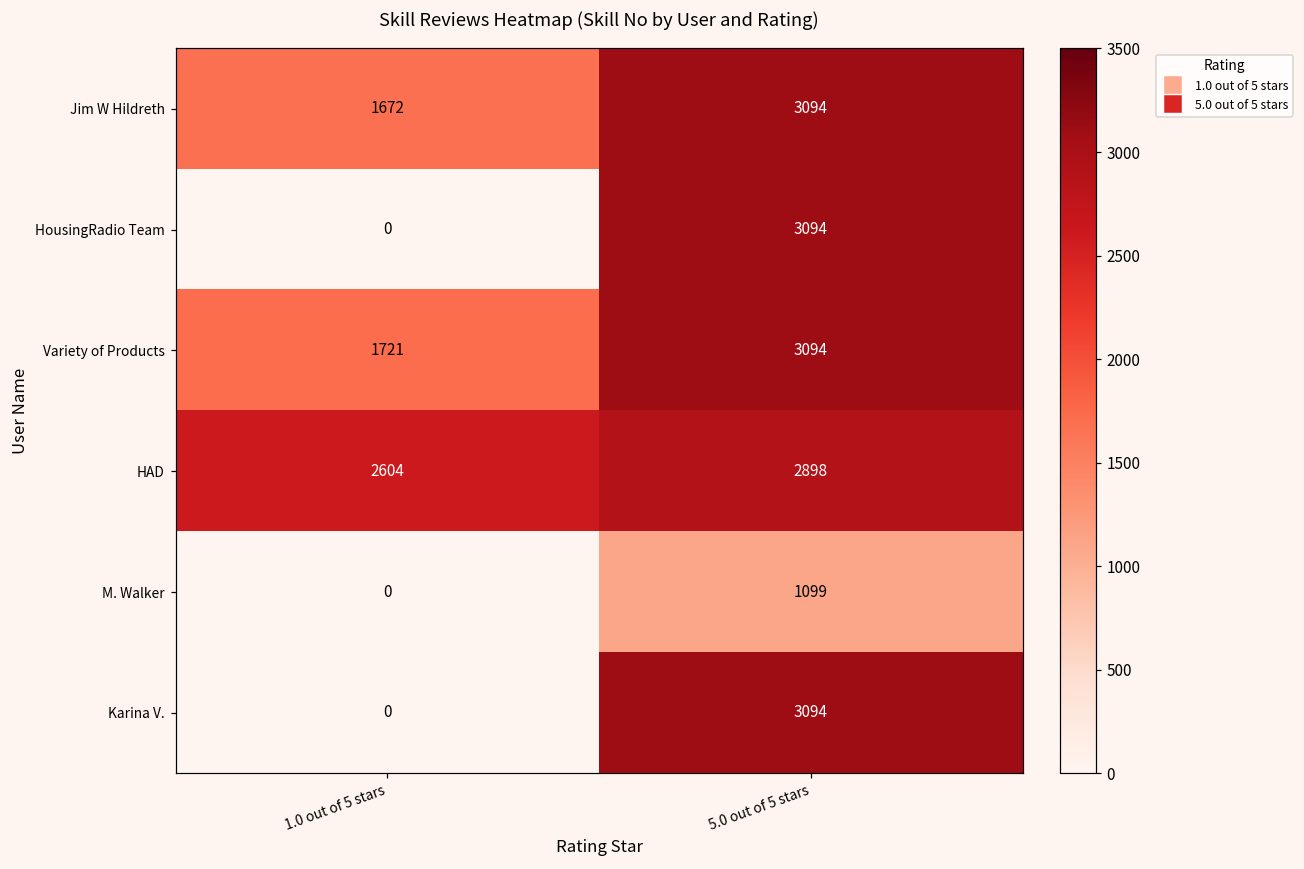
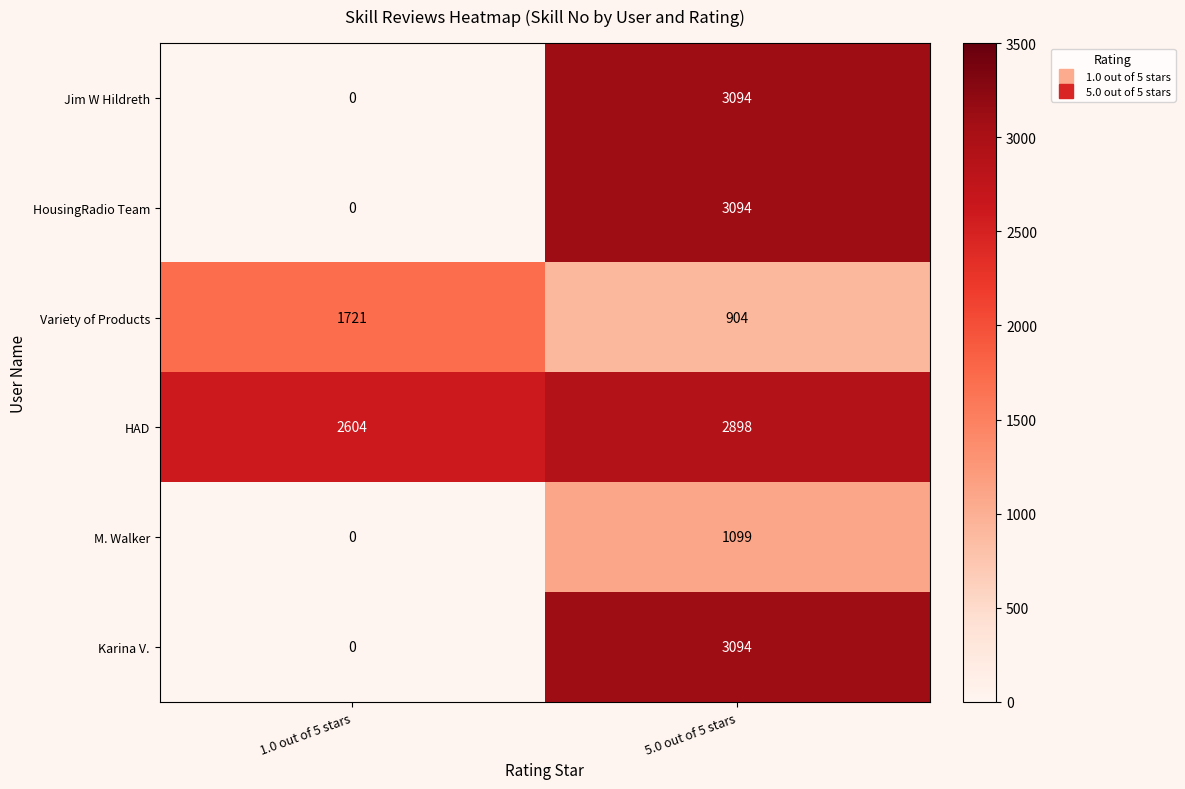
  {
    "Jim W Hildreth": {
-     "1.0 out of 5 stars": 1672,
+     "1.0 out of 5 stars": 0,
      "5.0 out of 5 stars": 3094
    },
    "HousingRadio Team": {
      "1.0 out of 5 stars": 0,
      "5.0 out of 5 stars": 3094
    },
    "Variety of Products": {
      "1.0 out of 5 stars": 1721,
-     "5.0 out of 5 stars": 3094
+     "5.0 out of 5 stars": 904
    },
    "HAD": {
      "1.0 out of 5 stars": 2604,
      "5.0 out of 5 stars": 2898
    },
    "M. Walker": {
      "1.0 out of 5 stars": 0,
      "5.0 out of 5 stars": 1099
    },
    "Karina V.": {
      "1.0 out of 5 stars": 0,
      "5.0 out of 5 stars": 3094
    }
  }
